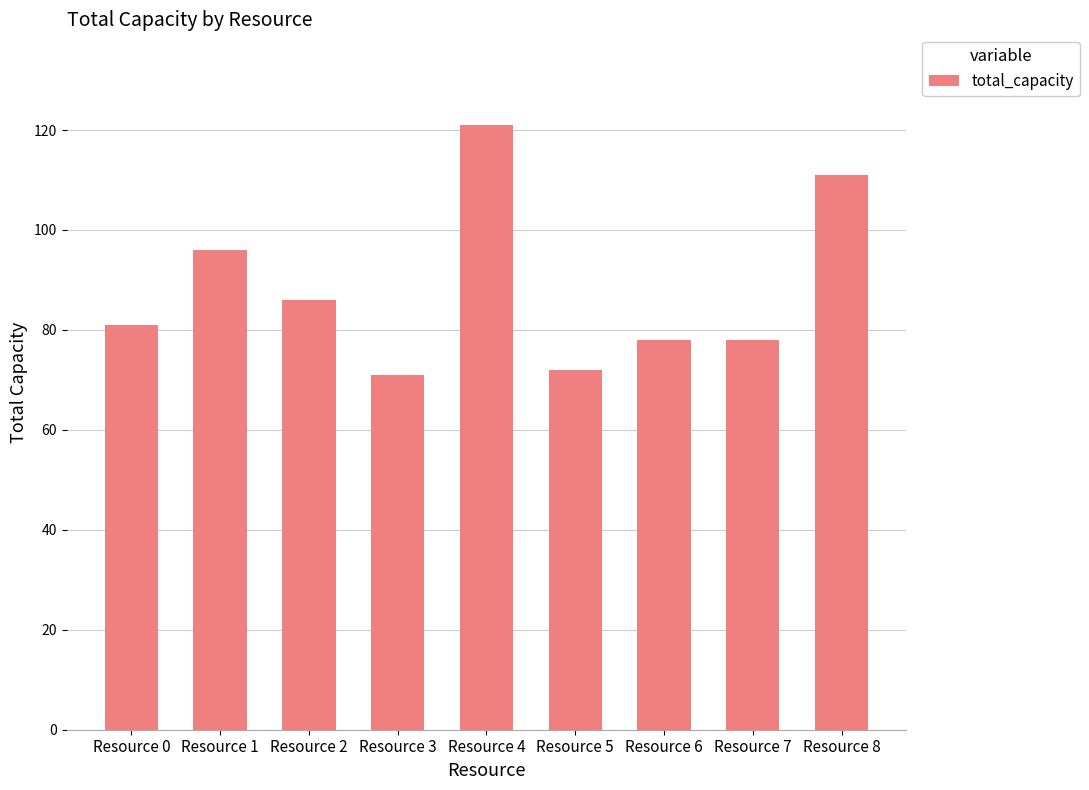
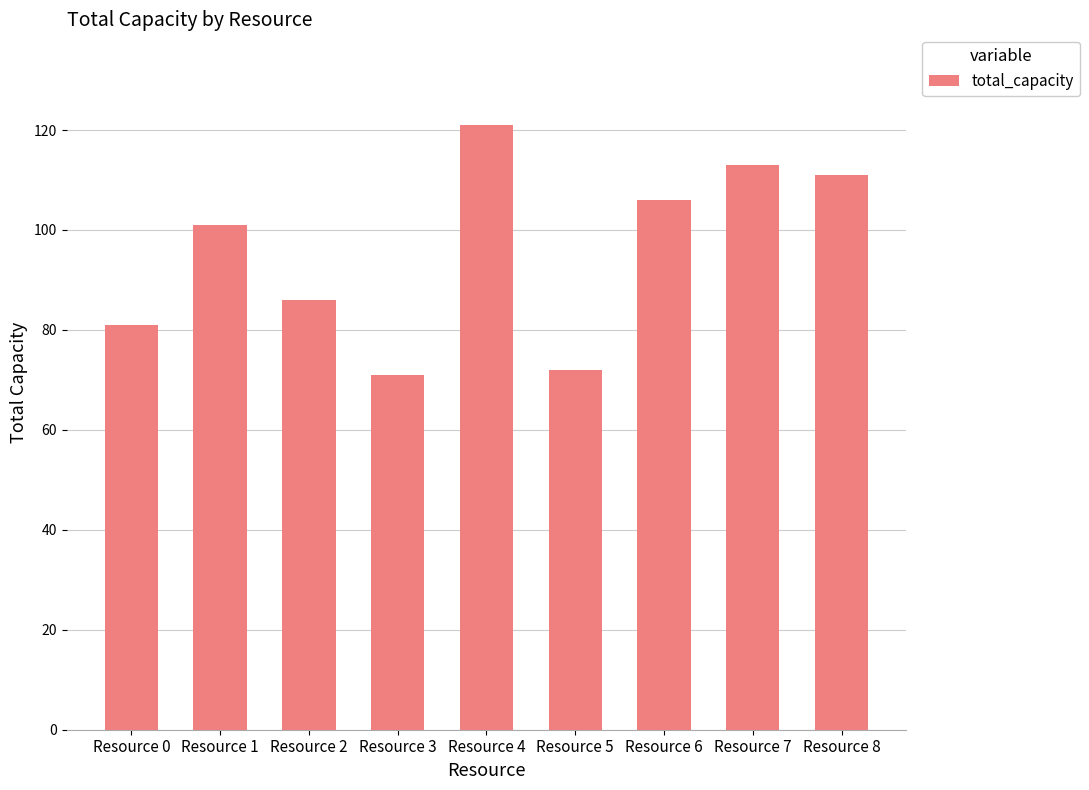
  {
    "Resource 0": 81,
-   "Resource 1": 96,
+   "Resource 1": 101,
    "Resource 2": 86,
    "Resource 3": 71,
    "Resource 4": 121,
    "Resource 5": 72,
-   "Resource 6": 78,
-   "Resource 7": 78,
+   "Resource 6": 106,
+   "Resource 7": 113,
    "Resource 8": 111
  }
